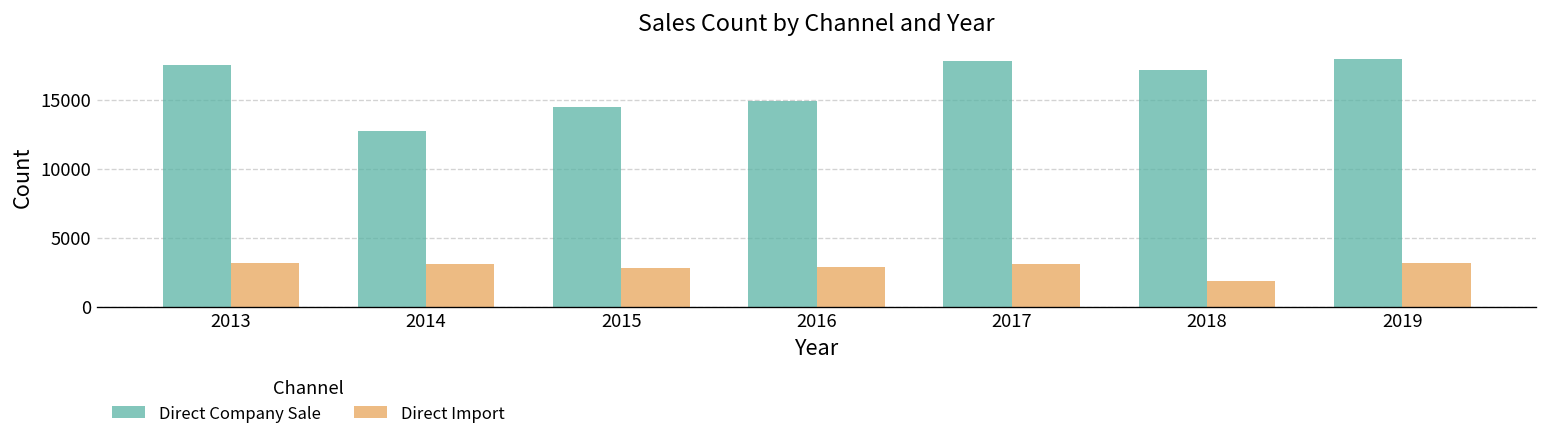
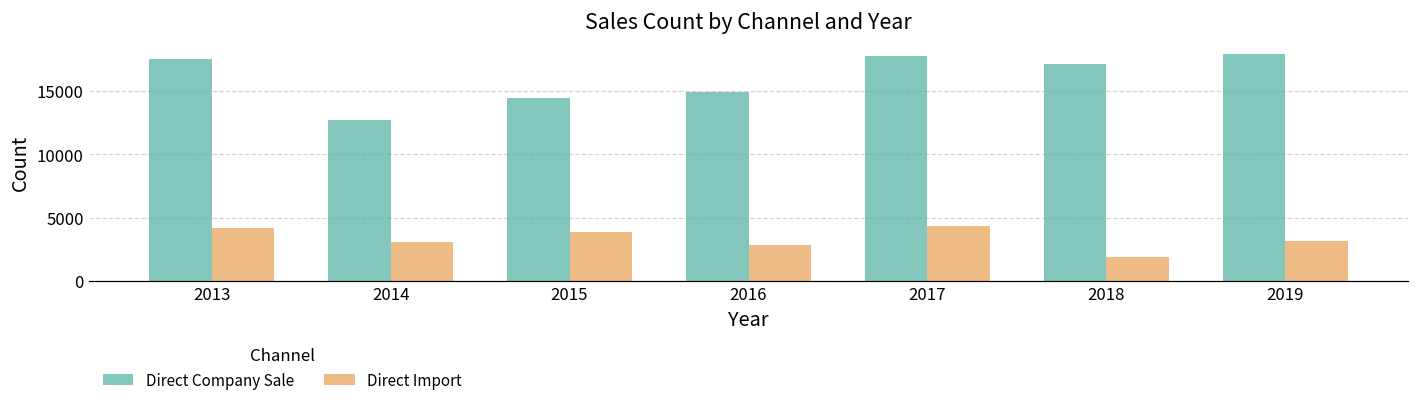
  {
    "Direct Company Sale": {
      "2013": 17500,
      "2014": 12700,
      "2015": 14500,
      "2016": 14900,
      "2017": 17800,
      "2018": 17100,
      "2019": 17900
    },
    "Direct Import": {
-     "2013": 3200,
+     "2013": 4200,
      "2014": 3100,
-     "2015": 2800,
+     "2015": 3900,
      "2016": 2800,
-     "2017": 3100,
+     "2017": 4400,
      "2018": 1900,
      "2019": 3200
    }
  }
